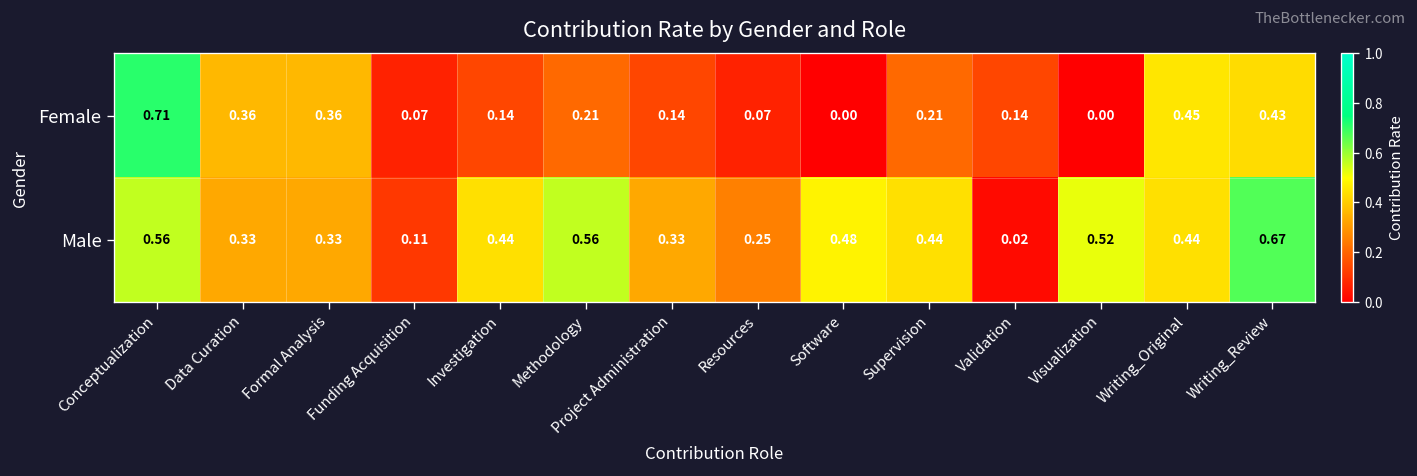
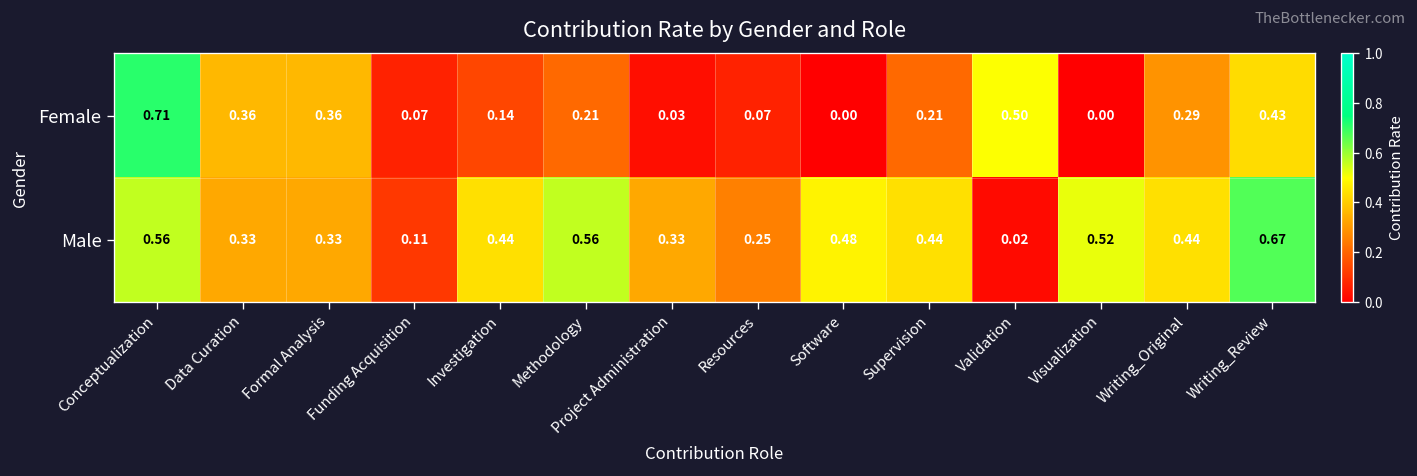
  {
    "Female": {
      "Conceptualization": 0.71,
      "Data Curation": 0.36,
      "Formal Analysis": 0.36,
      "Funding Acquisition": 0.07,
      "Investigation": 0.14,
      "Methodology": 0.21,
-     "Project Administration": 0.14,
+     "Project Administration": 0.03,
      "Resources": 0.07,
      "Software": 0.00,
      "Supervision": 0.21,
-     "Validation": 0.14,
+     "Validation": 0.50,
      "Visualization": 0.00,
-     "Writing_Original": 0.45,
+     "Writing_Original": 0.29,
      "Writing_Review": 0.43
    },
    "Male": {
      "Conceptualization": 0.56,
      "Data Curation": 0.33,
      "Formal Analysis": 0.33,
      "Funding Acquisition": 0.11,
      "Investigation": 0.44,
      "Methodology": 0.56,
      "Project Administration": 0.33,
      "Resources": 0.25,
      "Software": 0.48,
      "Supervision": 0.44,
      "Validation": 0.02,
      "Visualization": 0.52,
      "Writing_Original": 0.44,
      "Writing_Review": 0.67
    }
  }
